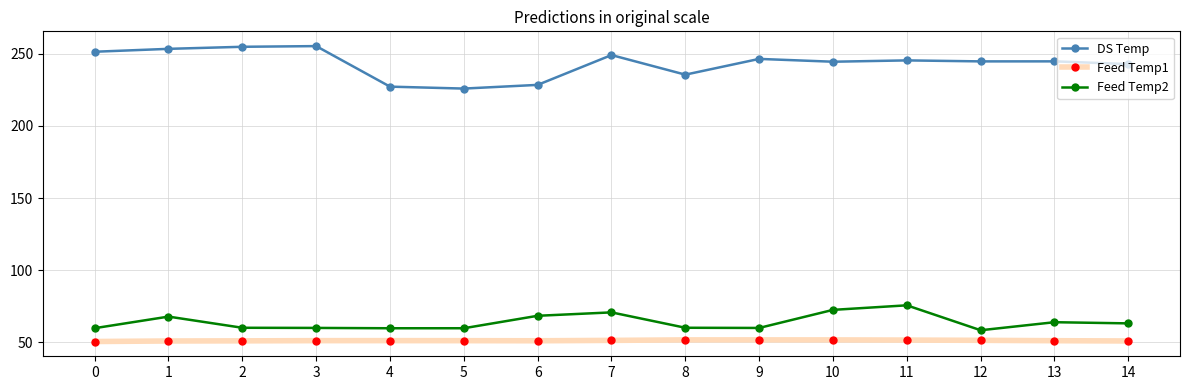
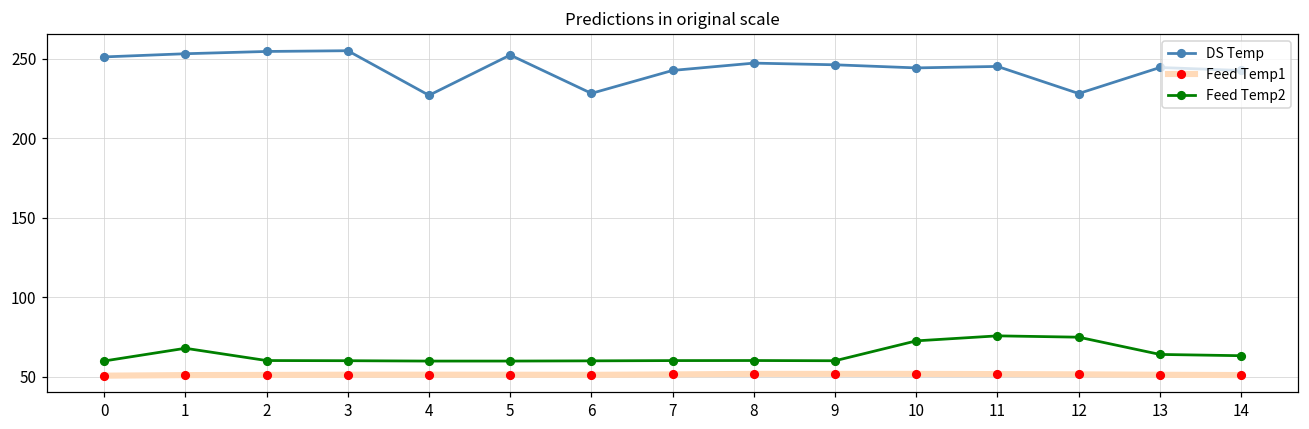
  {
    "DS Temp": {
      "0": 251,
      "1": 253,
      "2": 255,
      "3": 255,
      "4": 227,
-     "5": 226,
+     "5": 252,
      "6": 228,
-     "7": 249,
-     "8": 235,
+     "7": 243,
+     "8": 247,
      "9": 246,
      "10": 244,
      "11": 245,
-     "12": 245,
+     "12": 228,
      "13": 245
    },
    "Feed Temp2": {
      "0": 60,
      "1": 68,
      "2": 60,
      "3": 60,
      "4": 60,
      "5": 60,
-     "6": 68,
-     "7": 71,
+     "6": 60,
+     "7": 60,
      "8": 60,
      "9": 60,
      "10": 73,
      "11": 76,
-     "12": 58,
+     "12": 75,
      "13": 64,
      "14": 63
    }
  }
